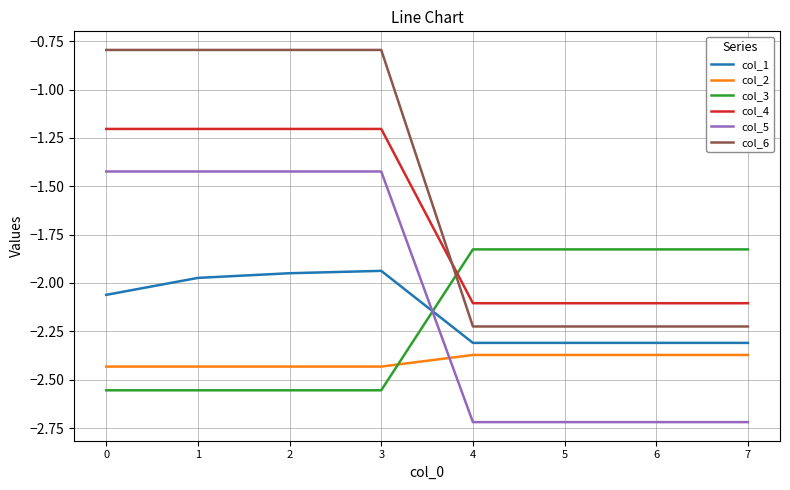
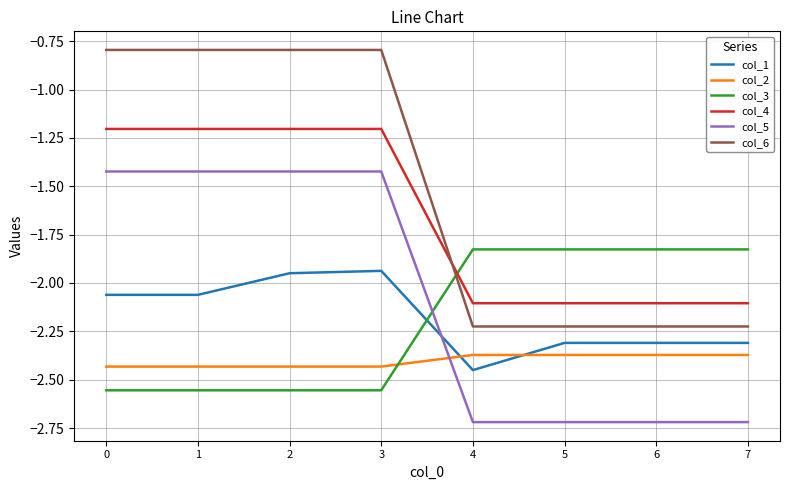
  {
    "col_1": {
      "0": -2.06,
-     "1": -1.97,
+     "1": -2.06,
      "2": -1.95,
      "3": -1.94,
-     "4": -2.31,
+     "4": -2.45,
      "5": -2.31,
      "6": -2.31,
      "7": -2.31
    },
    "col_2": {
      "0": -2.43,
      "1": -2.43,
      "2": -2.43,
      "3": -2.43,
      "4": -2.37,
      "5": -2.37,
      "6": -2.37,
      "7": -2.37
    },
    "col_3": {
      "0": -2.55,
      "1": -2.55,
      "2": -2.55,
      "3": -2.55,
      "4": -1.83,
      "5": -1.83,
      "6": -1.83,
      "7": -1.83
    },
    "col_4": {
      "0": -1.20,
      "1": -1.20,
      "2": -1.20,
      "3": -1.20,
      "4": -2.10,
      "5": -2.10,
      "6": -2.10,
      "7": -2.10
    },
    "col_5": {
      "0": -1.42,
      "1": -1.42,
      "2": -1.42,
      "3": -1.42,
      "4": -2.72,
      "5": -2.72,
      "6": -2.72,
      "7": -2.72
    },
    "col_6": {
      "0": -0.80,
      "1": -0.80,
      "2": -0.80,
      "3": -0.80,
      "4": -2.22,
      "5": -2.22,
      "6": -2.22,
      "7": -2.22
    }
  }
